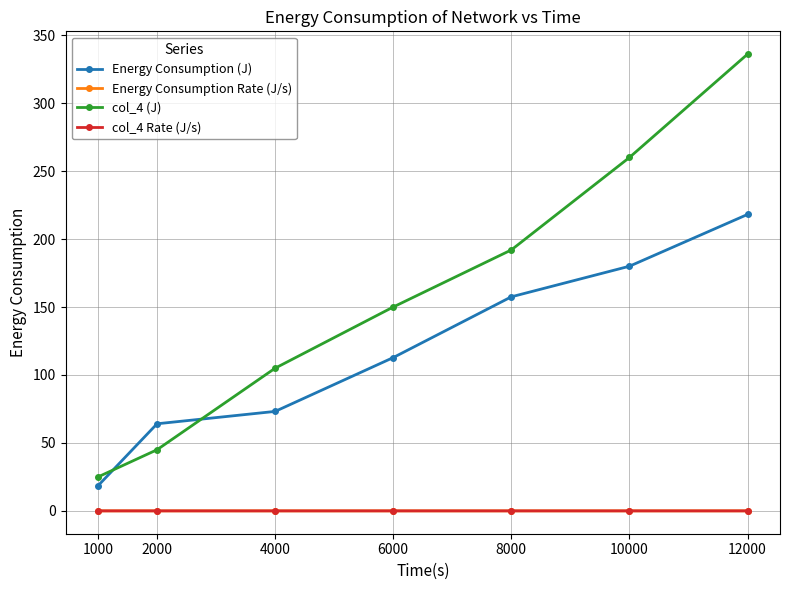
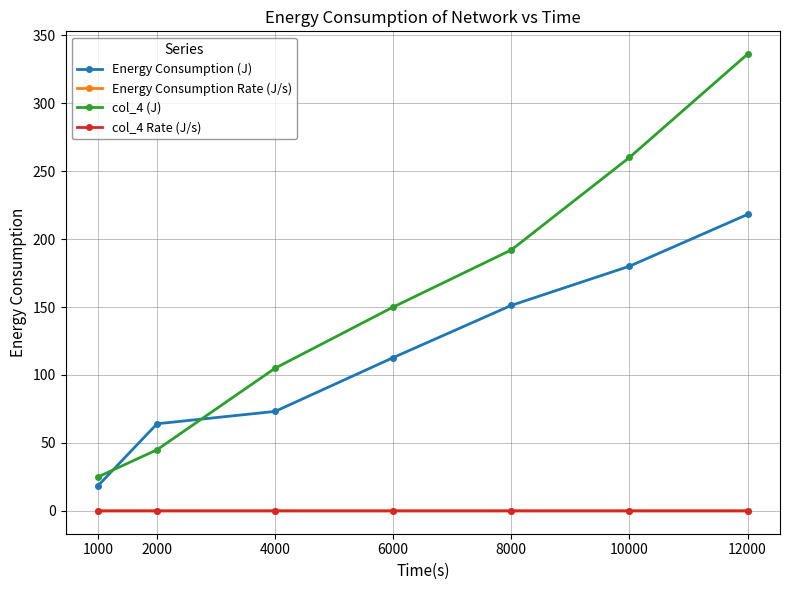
  {
    "Energy Consumption (J)": {
      "1000": 19,
      "2000": 64,
      "4000": 73,
      "6000": 113,
-     "8000": 158,
+     "8000": 151,
      "10000": 180,
      "12000": 218
    },
    "col_4 Rate (J/s)": {
      "1000": 0,
      "2000": 0,
      "4000": 0,
      "6000": 0,
      "8000": 0,
      "10000": 0,
      "12000": 0
    },
    "col_4 (J)": {
      "1000": 25,
      "2000": 45,
      "4000": 105,
      "6000": 150,
      "8000": 192,
      "10000": 260,
      "12000": 336
    }
  }
